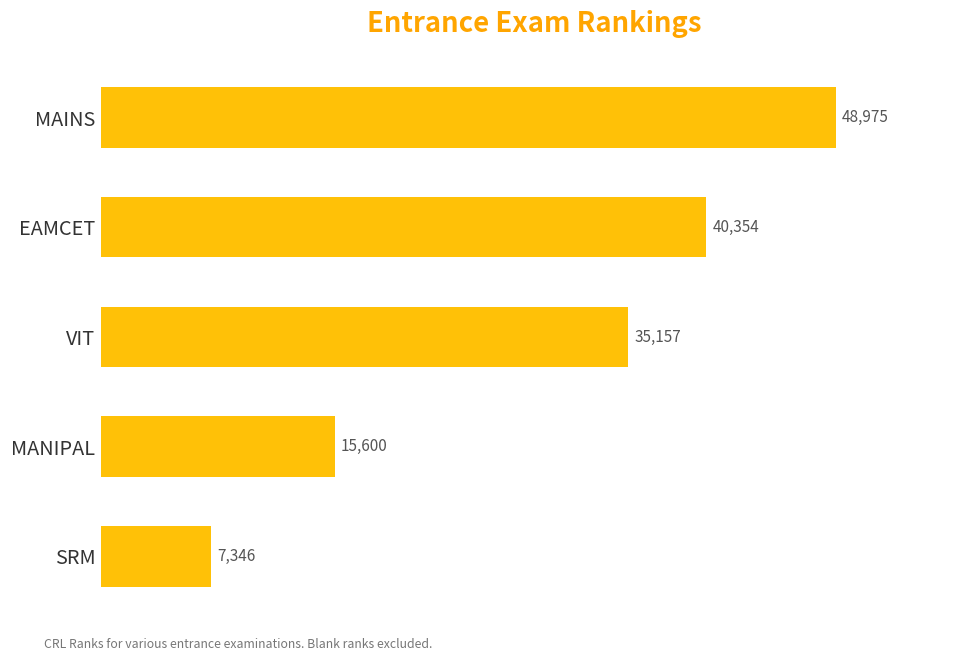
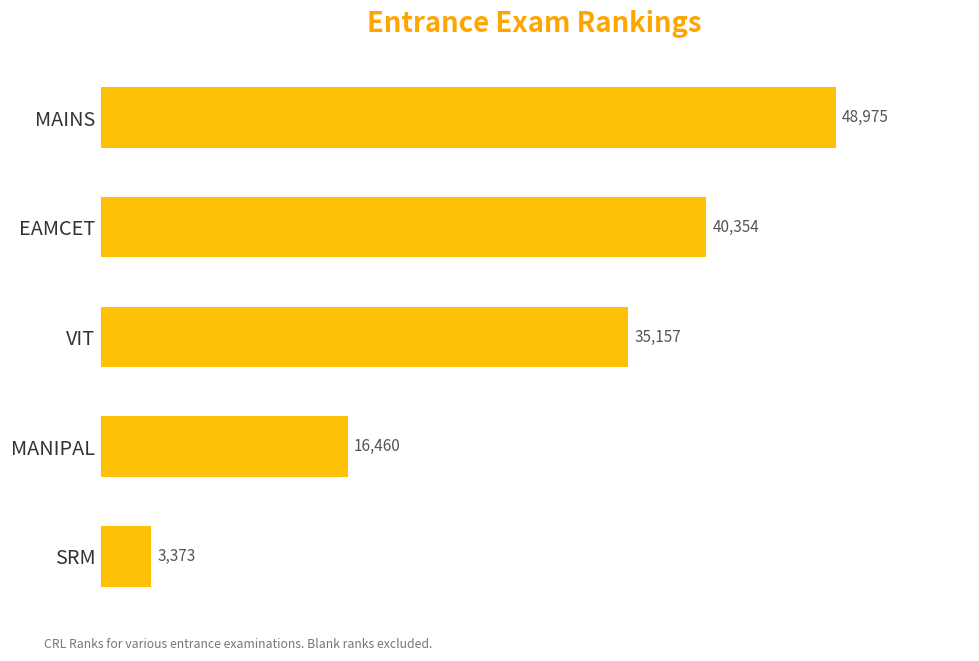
  {
    "MAINS": "48,975",
    "EAMCET": "40,354",
    "VIT": "35,157",
-   "MANIPAL": "15,600",
-   "SRM": "7,346"
+   "MANIPAL": "16,460",
+   "SRM": "3,373"
  }
